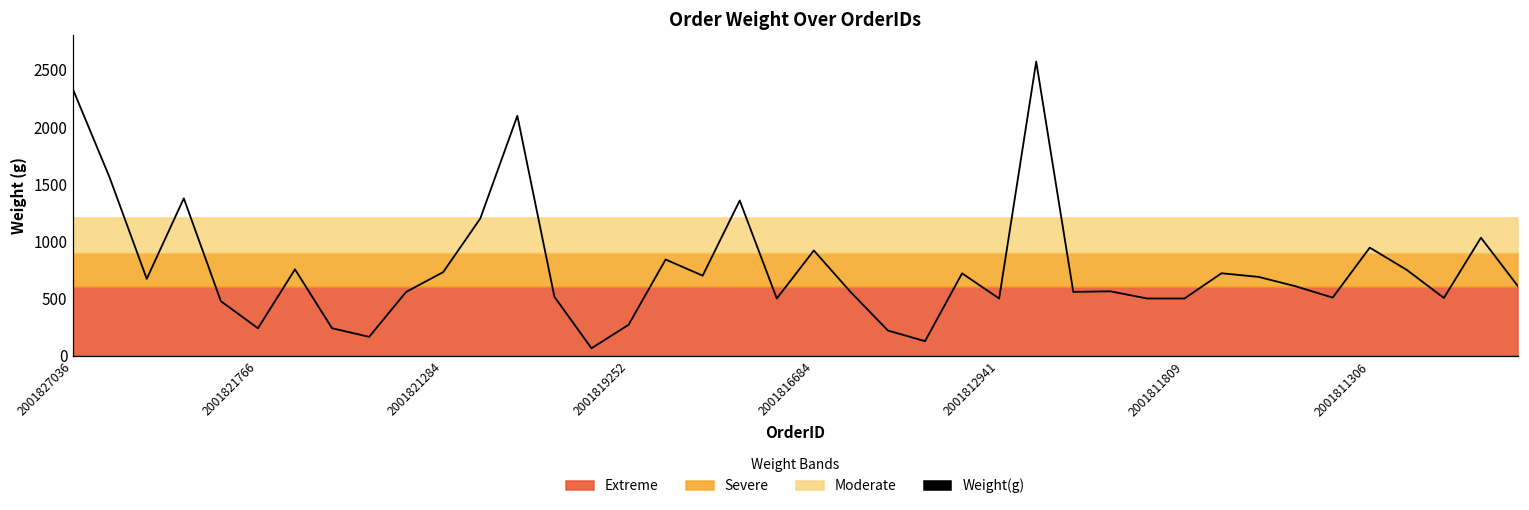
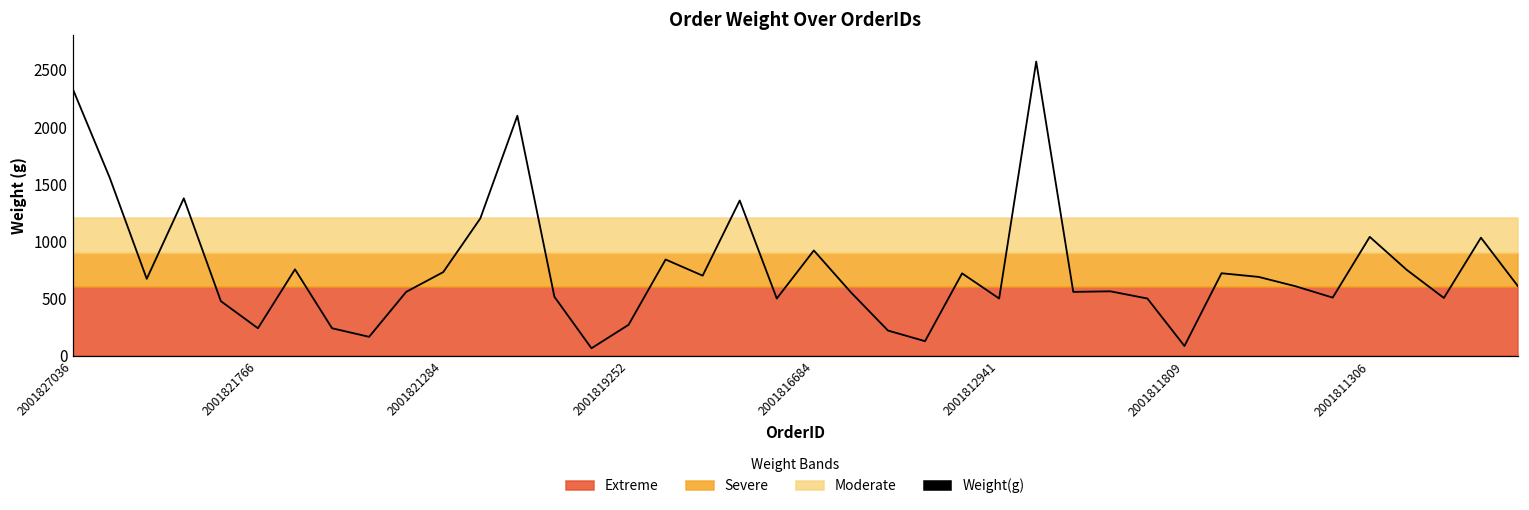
  {
    "Weight(g)": {
      "2001827036": 2340,
      "2001821766": 240,
      "2001821284": 730,
      "2001819252": 270,
      "2001812941": 500,
-     "2001811809": 500,
-     "2001811306": 950
+     "2001811809": 90,
+     "2001811306": 1040
    },
    "Extreme": {
      "2001827036": 600,
      "2001821766": 600,
      "2001821284": 600,
      "2001819252": 600,
      "2001816684": 600,
      "2001812941": 600,
      "2001811809": 600,
      "2001811306": 600
    }
  }
